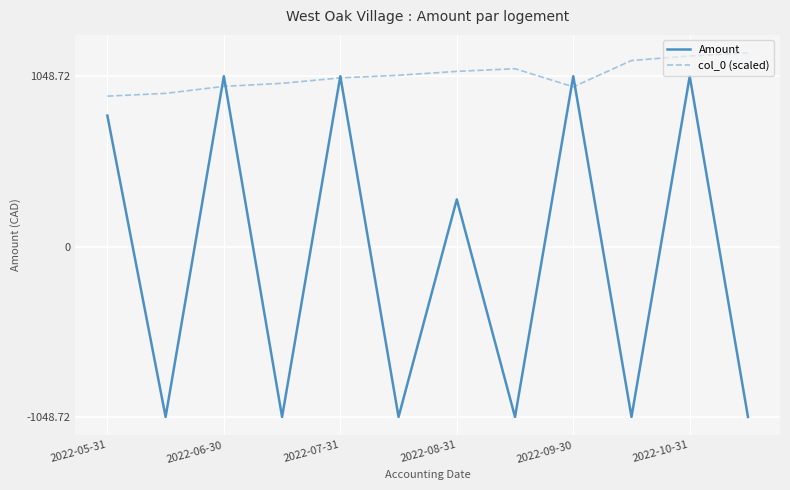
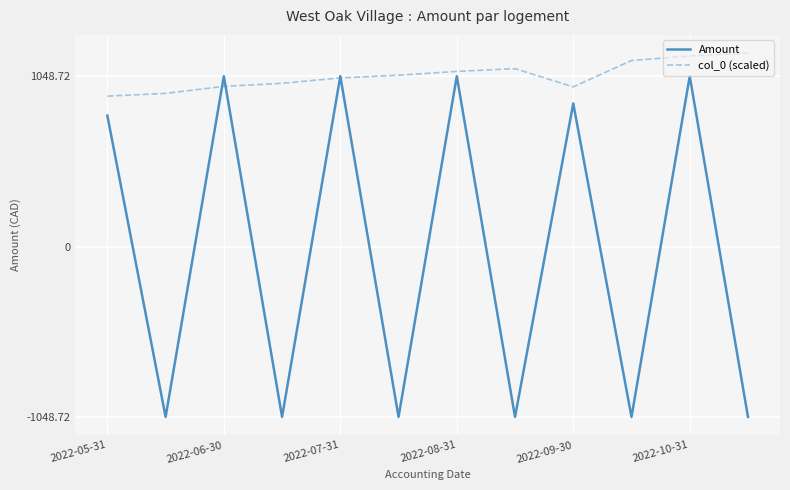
  {
    "Amount": {
      "2022-05-31": 810,
      "2022-06-30": 1050,
-     "2022-08-31": 290,
-     "2022-09-30": 1050,
+     "2022-08-31": 1050,
+     "2022-09-30": 880,
      "2022-10-31": 1050
    },
    "col_0 (scaled)": {
      "2022-05-31": 930,
      "2022-06-30": 990,
      "2022-08-31": 1080,
      "2022-09-30": 980
    }
  }
